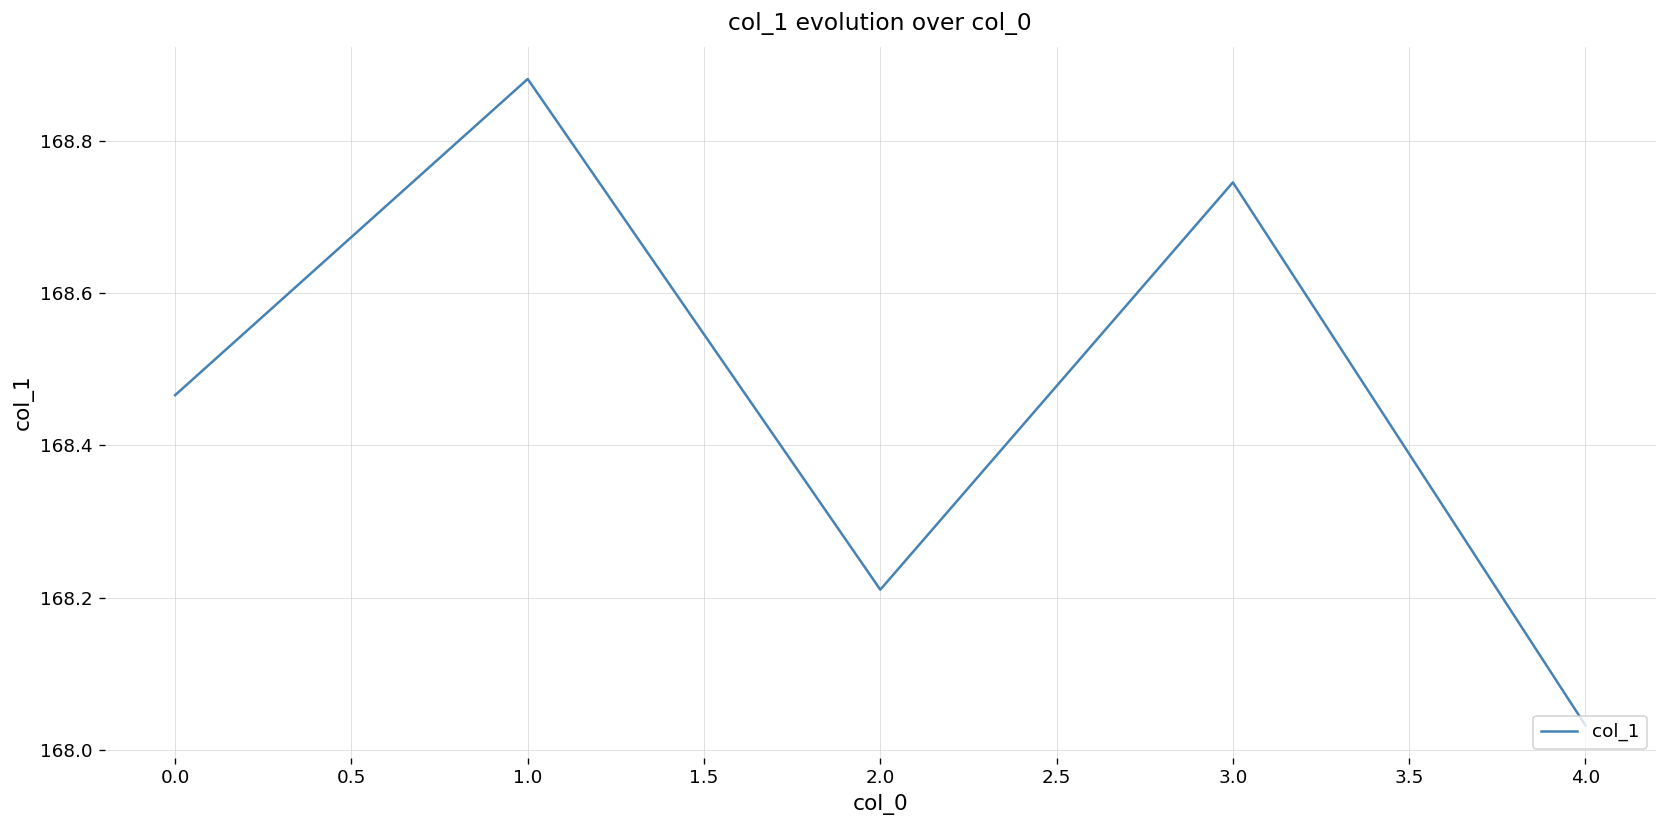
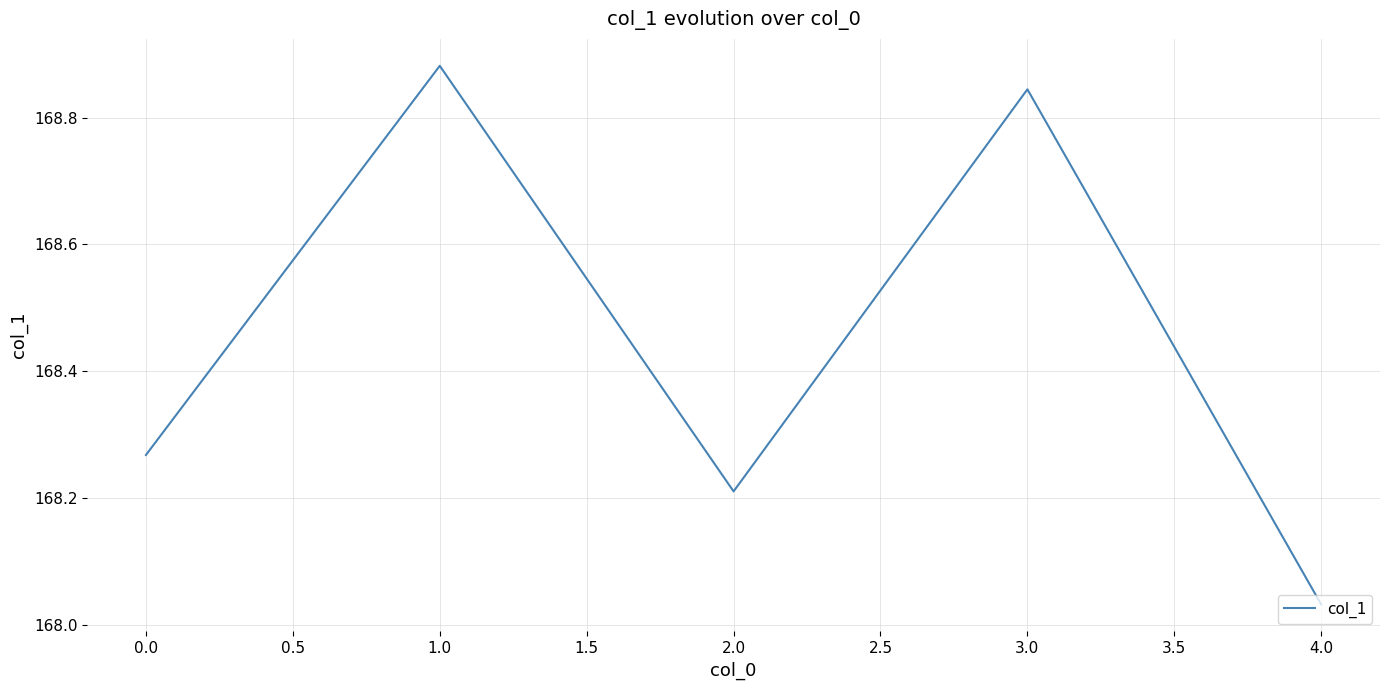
  {
-   "0.0": 168.47,
+   "0.0": 168.27,
    "1.0": 168.88,
    "2.0": 168.21,
-   "3.0": 168.75
+   "3.0": 168.84
  }
